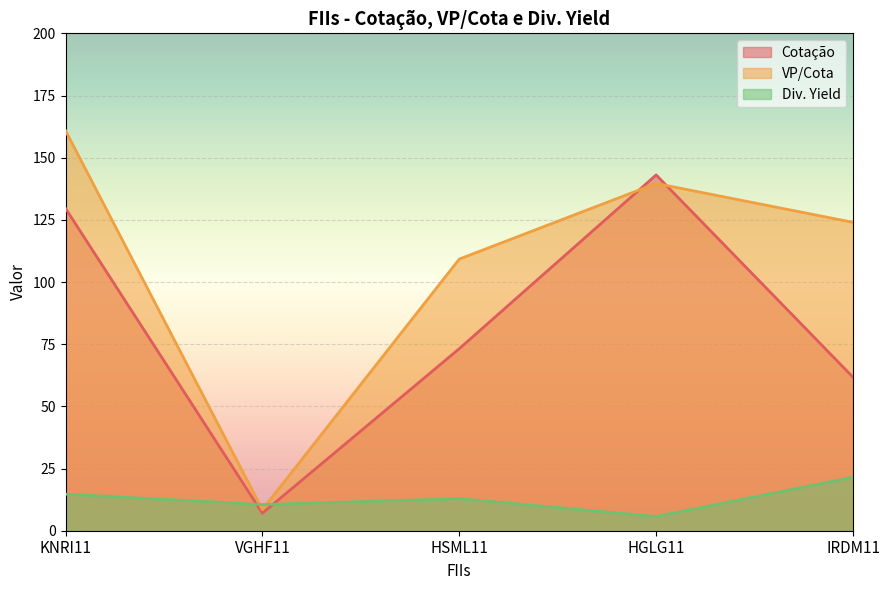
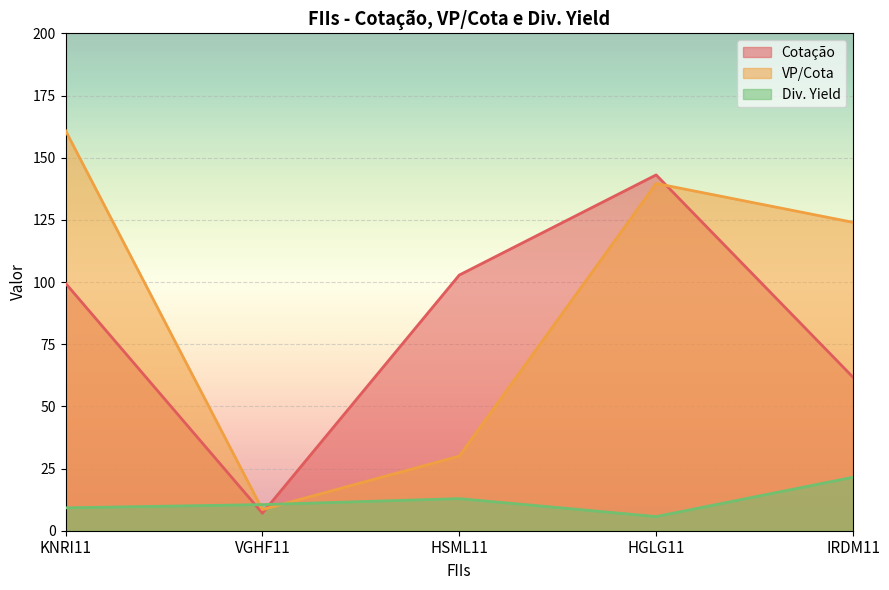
  {
    "Cotação": {
-     "KNRI11": 130,
+     "KNRI11": 100,
      "VGHF11": 7,
-     "HSML11": 73,
+     "HSML11": 103,
      "HGLG11": 143,
      "IRDM11": 62
    },
    "VP/Cota": {
      "KNRI11": 161,
      "VGHF11": 9,
-     "HSML11": 109,
+     "HSML11": 30,
      "HGLG11": 140,
      "IRDM11": 124
    },
    "Div. Yield": {
-     "KNRI11": 15,
+     "KNRI11": 9,
      "VGHF11": 11,
      "HSML11": 13,
      "HGLG11": 6,
      "IRDM11": 22
    }
  }
